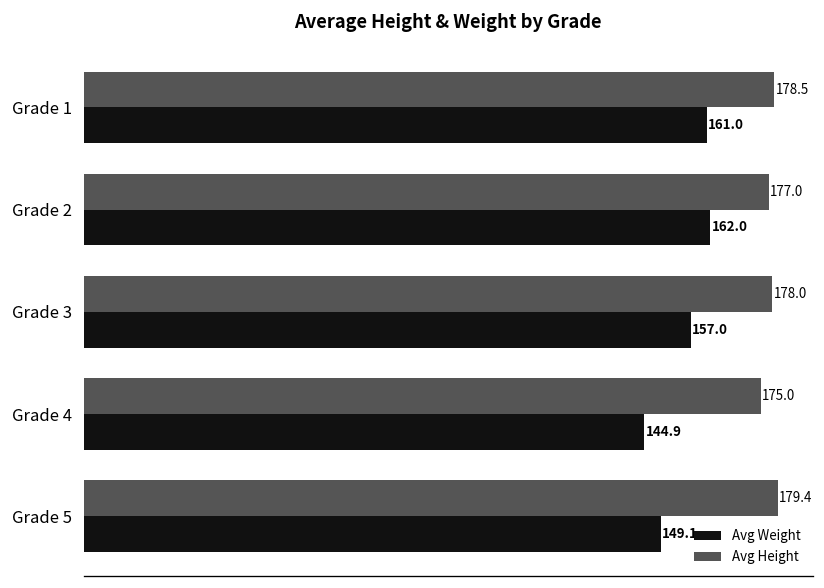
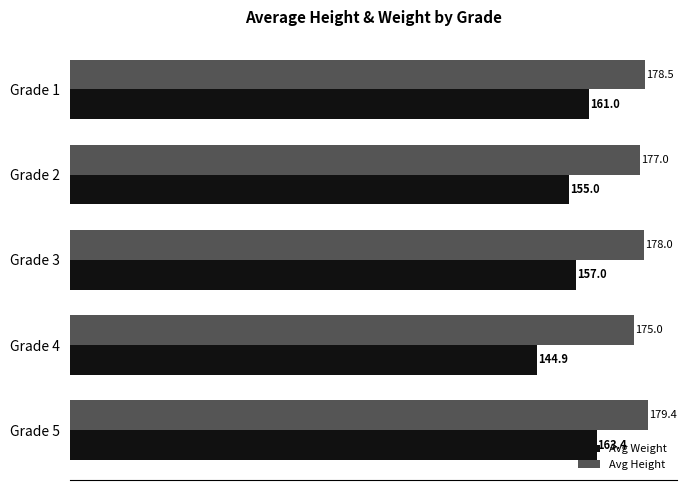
  {
    "Avg Weight": {
      "Grade 1": 161.0,
-     "Grade 2": 162.0,
+     "Grade 2": 155.0,
      "Grade 3": 157.0,
      "Grade 4": 144.9,
-     "Grade 5": 149.1
+     "Grade 5": 163.4
    },
    "Avg Height": {
      "Grade 1": 178.5,
      "Grade 2": 177.0,
      "Grade 3": 178.0,
      "Grade 4": 175.0,
      "Grade 5": 179.4
    }
  }
